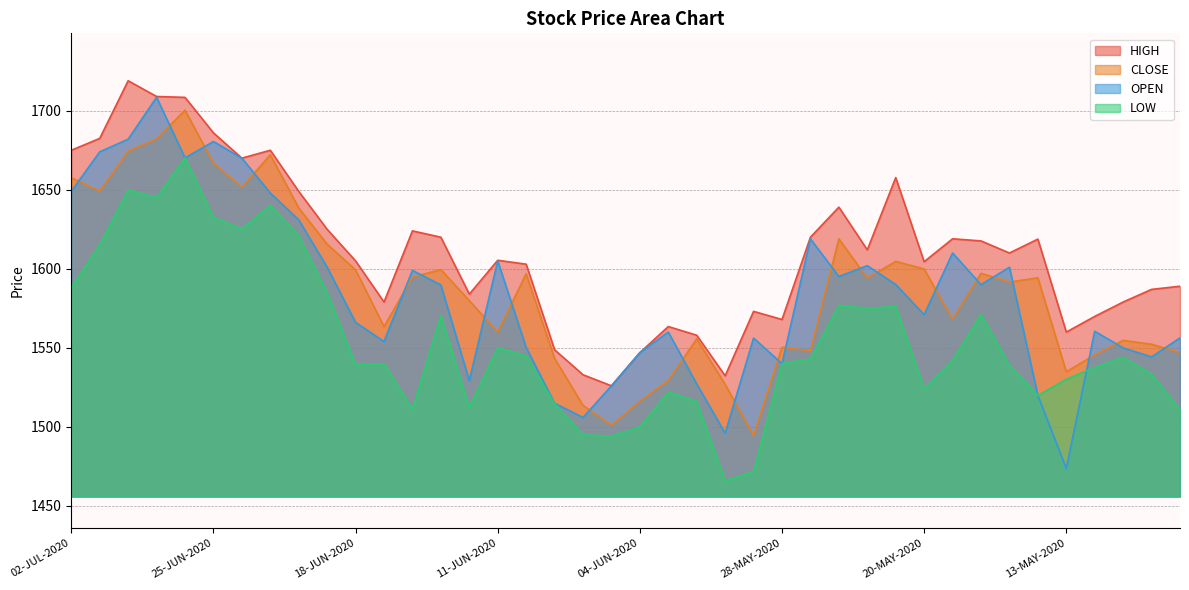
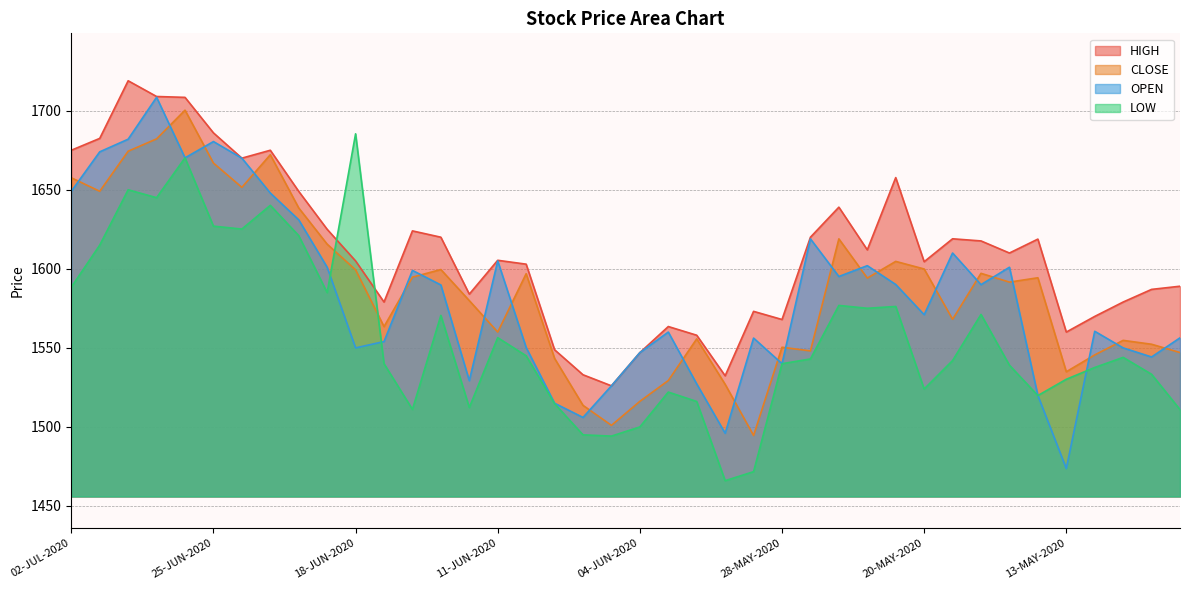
  {
    "OPEN": {
      "02-JUL-2020": 1649,
      "25-JUN-2020": 1681,
-     "18-JUN-2020": 1566,
+     "18-JUN-2020": 1550,
      "20-MAY-2020": 1571,
      "13-MAY-2020": 1474
    },
    "LOW": {
      "02-JUL-2020": 1588,
-     "25-JUN-2020": 1633,
-     "18-JUN-2020": 1540,
-     "11-JUN-2020": 1550,
+     "25-JUN-2020": 1627,
+     "18-JUN-2020": 1685,
+     "11-JUN-2020": 1556,
      "04-JUN-2020": 1500,
      "20-MAY-2020": 1524,
      "13-MAY-2020": 1530
    }
  }
